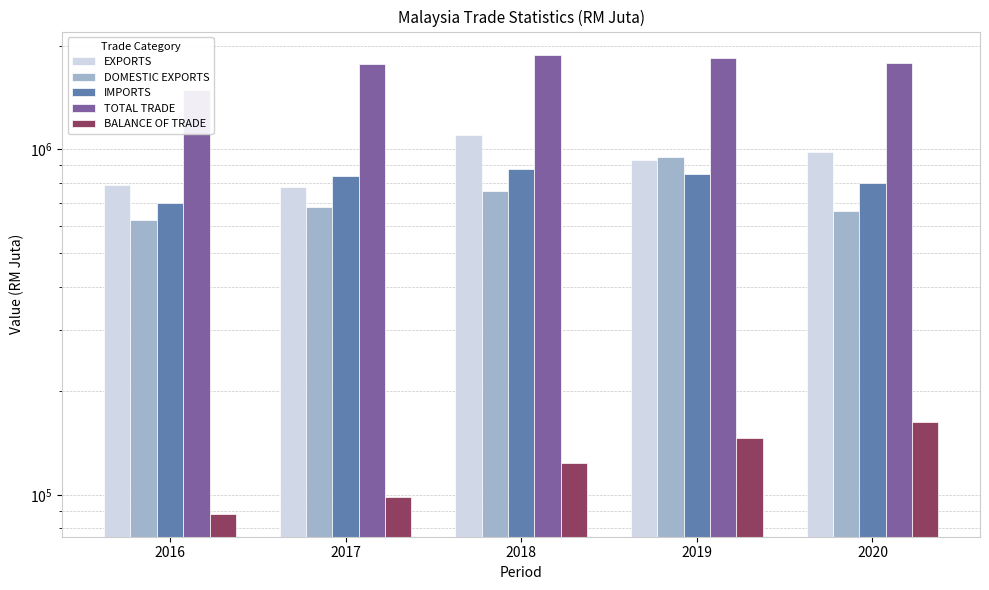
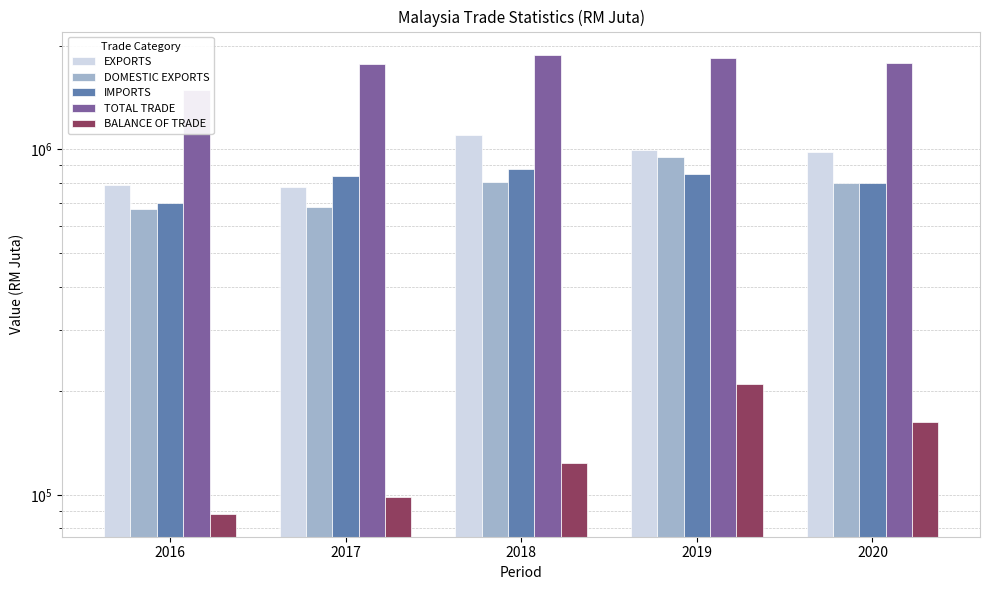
  {
    "EXPORTS": {
      "2016": 790000,
      "2017": 780000,
      "2018": 1100000,
-     "2019": 930000,
+     "2019": 1000000,
      "2020": 980000
    },
    "DOMESTIC EXPORTS": {
-     "2016": 630000,
+     "2016": 670000,
      "2017": 680000,
-     "2018": 760000,
+     "2018": 800000,
      "2019": 950000,
-     "2020": 660000
+     "2020": 800000
    },
    "BALANCE OF TRADE": {
      "2016": 88000,
      "2017": 99000,
      "2018": 124000,
-     "2019": 146000,
+     "2019": 210000,
      "2020": 160000
    }
  }
